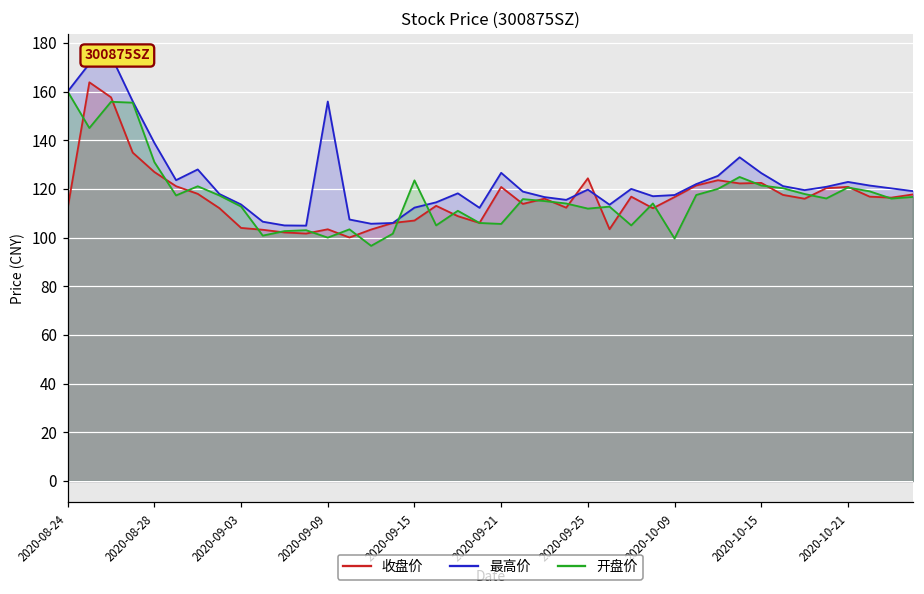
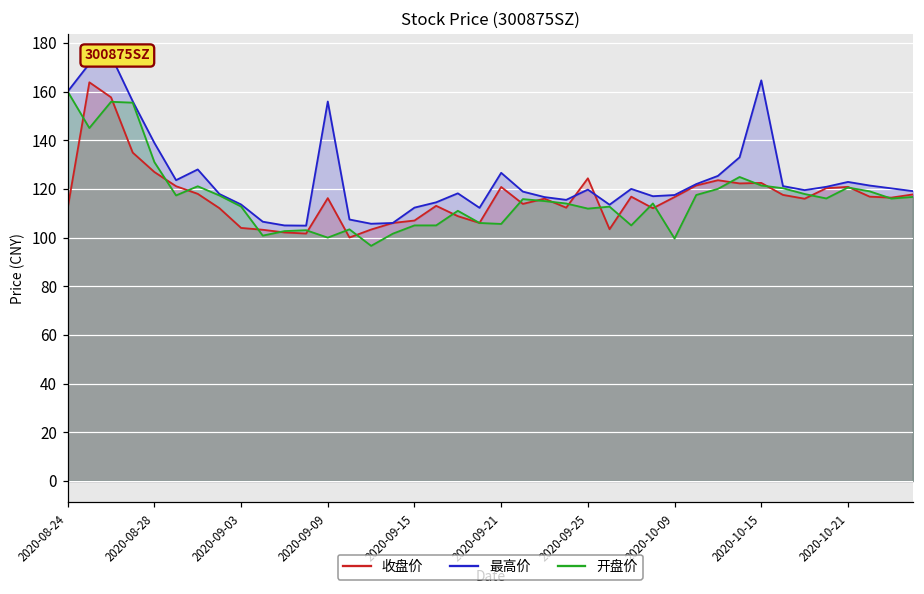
  {
    "收盘价": {
      "2020-08-24": 112,
      "2020-08-28": 127,
      "2020-09-03": 104,
-     "2020-09-09": 103,
+     "2020-09-09": 116,
      "2020-09-15": 107,
      "2020-09-21": 121,
      "2020-09-25": 124
    },
    "最高价": {
      "2020-08-28": 139,
      "2020-09-09": 156,
      "2020-09-15": 112,
      "2020-09-21": 127,
      "2020-09-25": 120,
-     "2020-10-15": 126,
+     "2020-10-15": 165,
      "2020-10-21": 123
    },
    "开盘价": {
      "2020-08-28": 131,
      "2020-09-09": 100,
-     "2020-09-15": 124,
+     "2020-09-15": 105,
      "2020-09-21": 106,
      "2020-09-25": 112,
      "2020-10-09": 100
    }
  }
